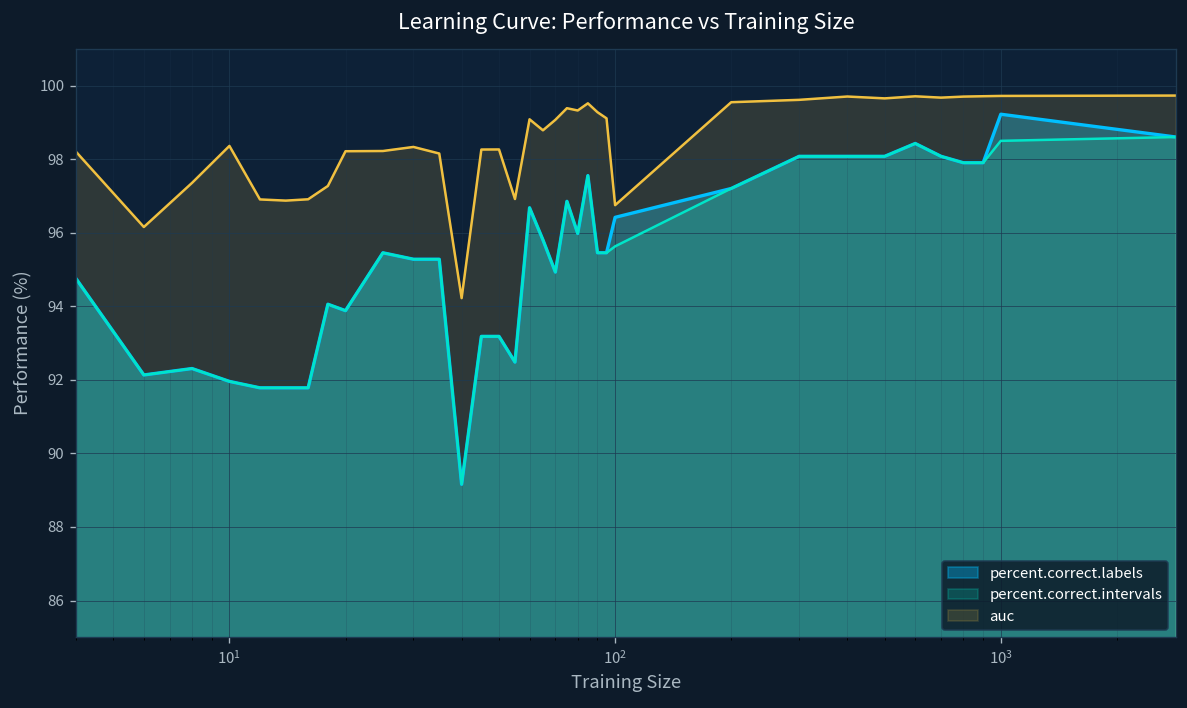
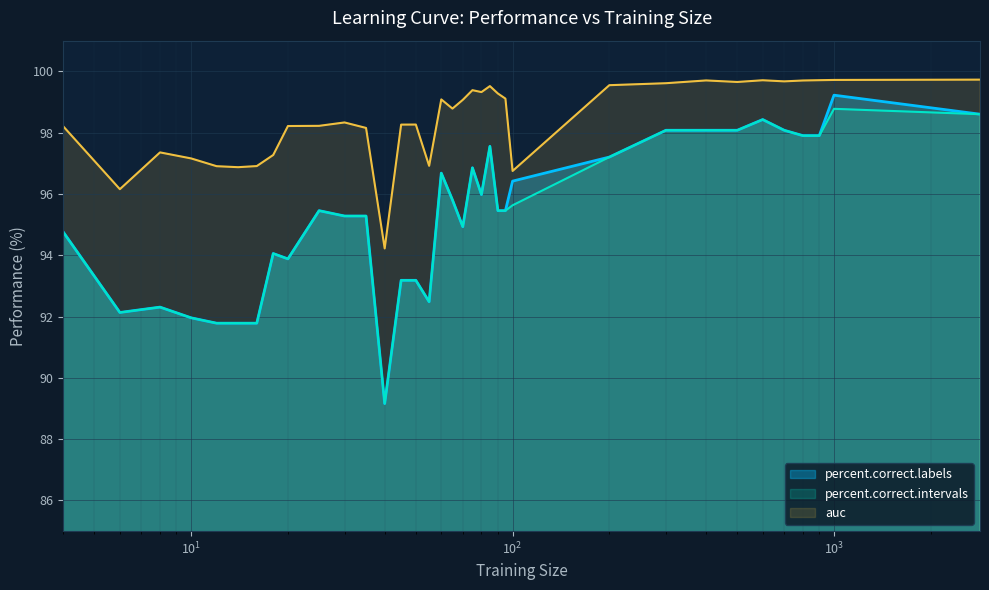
  {
    "percent.correct.labels": {
      "10^2": 96.4,
      "10^3": 99.2
    },
    "percent.correct.intervals": {
      "10^2": 95.6,
-     "10^3": 98.5
+     "10^3": 98.8
    },
    "auc": {
-     "10^1": 98.4,
+     "10^1": 97.2,
      "10^2": 96.7,
      "10^3": 99.7
    }
  }
